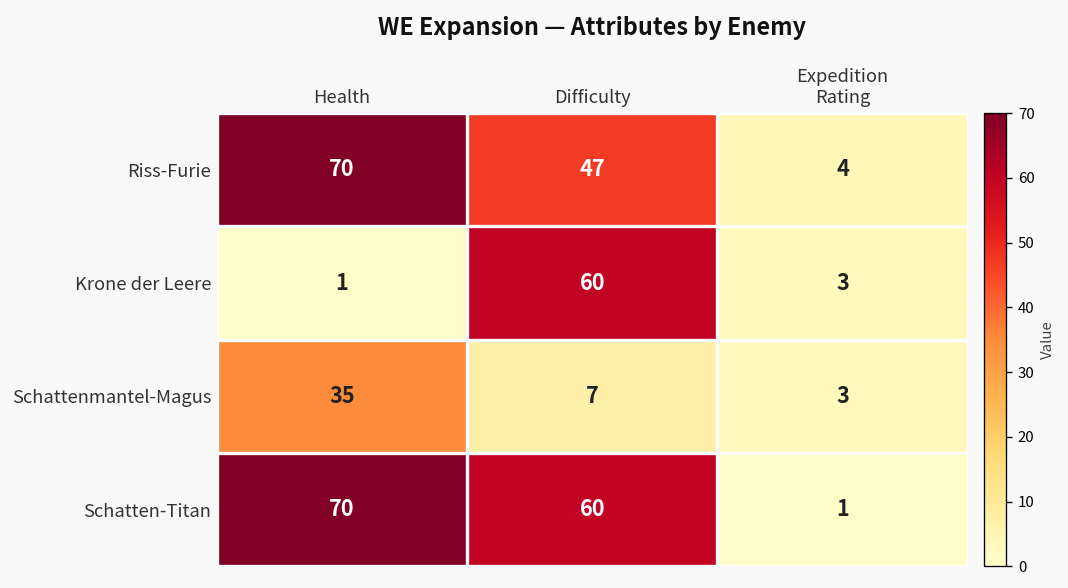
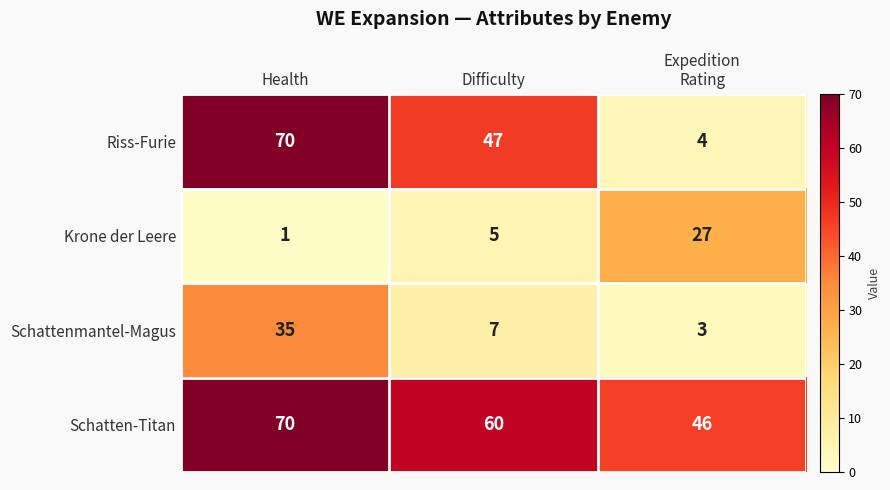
  {
    "Riss-Furie": {
      "Health": 70,
      "Difficulty": 47,
      "Expedition Rating": 4
    },
    "Krone der Leere": {
      "Health": 1,
-     "Difficulty": 60,
-     "Expedition Rating": 3
+     "Difficulty": 5,
+     "Expedition Rating": 27
    },
    "Schattenmantel-Magus": {
      "Health": 35,
      "Difficulty": 7,
      "Expedition Rating": 3
    },
    "Schatten-Titan": {
      "Health": 70,
      "Difficulty": 60,
-     "Expedition Rating": 1
+     "Expedition Rating": 46
    }
  }
